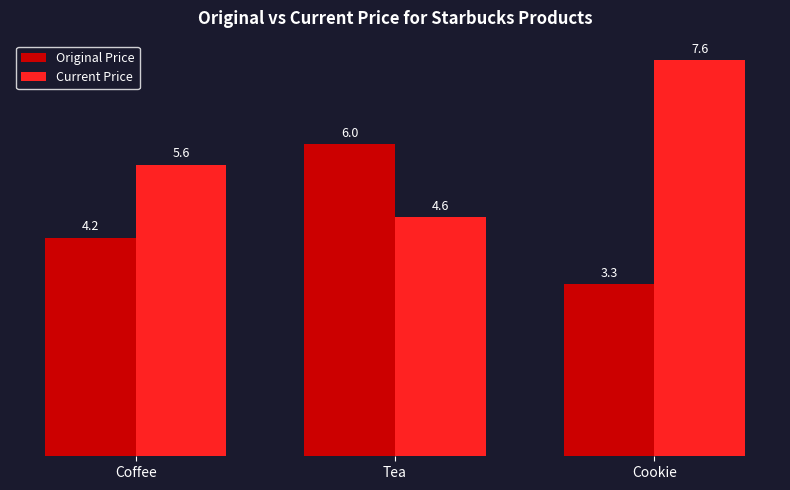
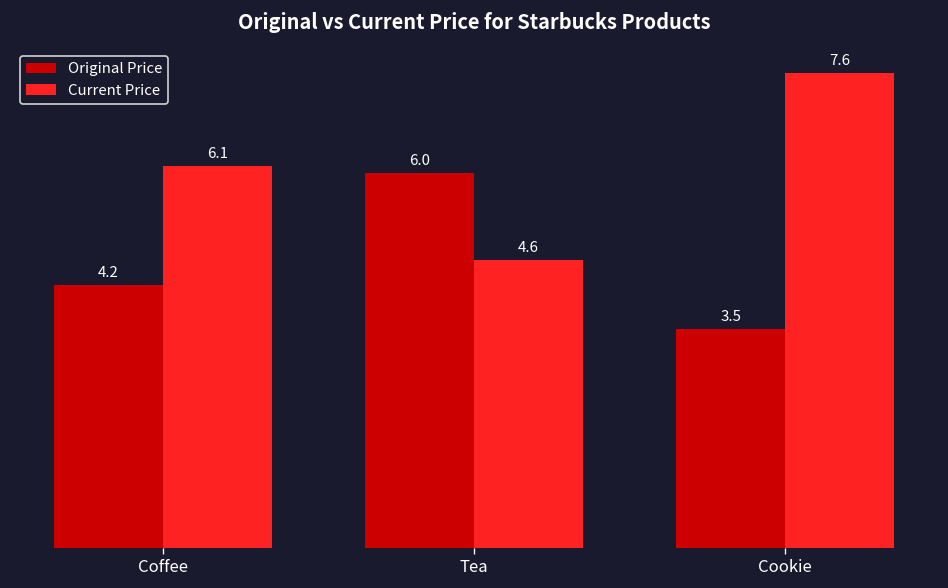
  {
    "Original Price": {
      "Coffee": 4.2,
      "Tea": 6.0,
-     "Cookie": 3.3
+     "Cookie": 3.5
    },
    "Current Price": {
-     "Coffee": 5.6,
+     "Coffee": 6.1,
      "Tea": 4.6,
      "Cookie": 7.6
    }
  }
